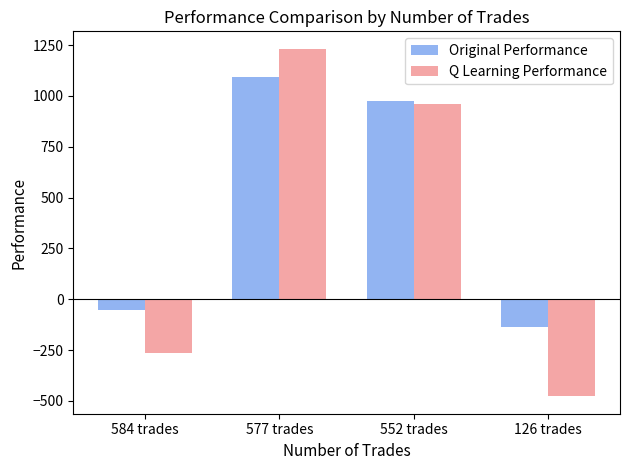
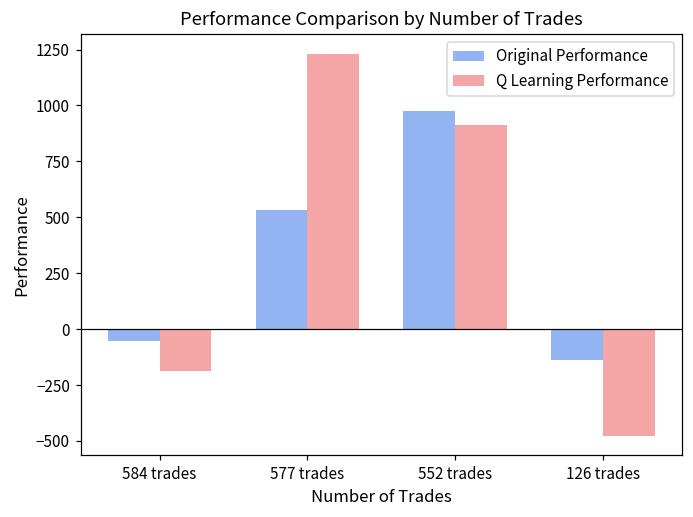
  {
    "Original Performance": {
      "584 trades": -50,
-     "577 trades": 1090,
+     "577 trades": 530,
      "552 trades": 980,
      "126 trades": -140
    },
    "Q Learning Performance": {
-     "584 trades": -270,
+     "584 trades": -190,
      "577 trades": 1230,
-     "552 trades": 960,
+     "552 trades": 910,
      "126 trades": -480
    }
  }
